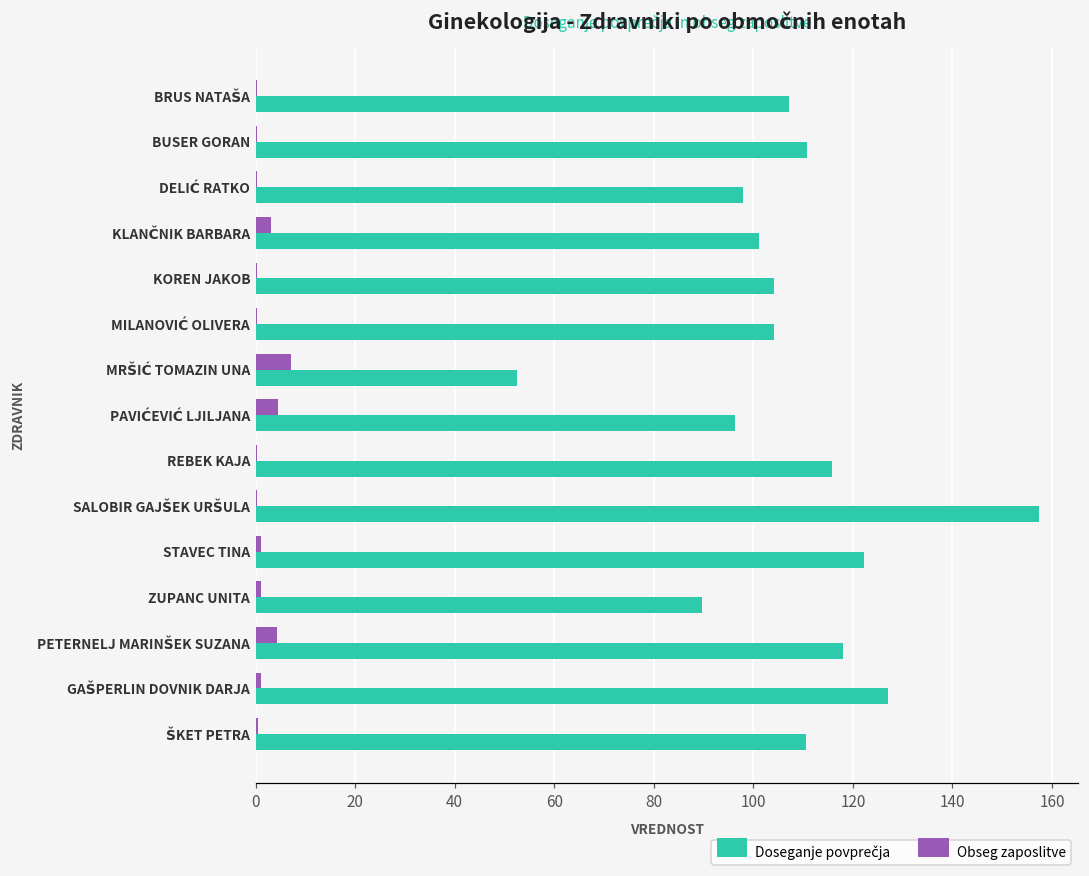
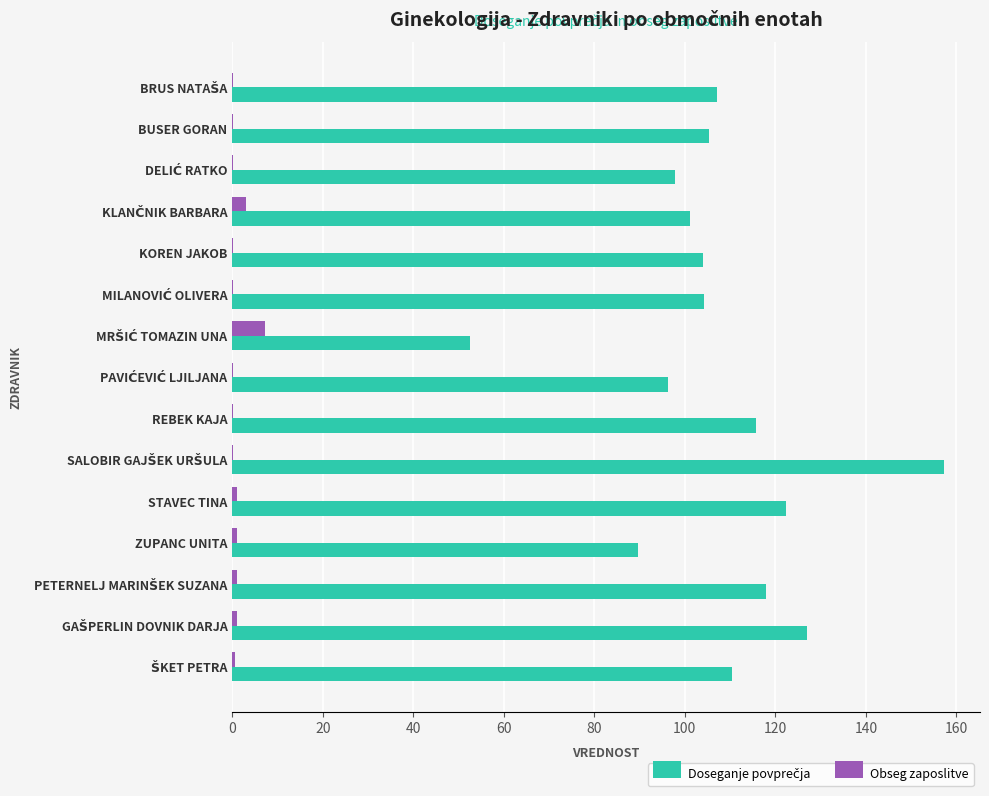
  {
    "Doseganje povprečja": {
      "BRUS NATAŠA": 107,
-     "BUSER GORAN": 111,
+     "BUSER GORAN": 105,
      "DELIĆ RATKO": 98,
      "KLANČNIK BARBARA": 101,
      "KOREN JAKOB": 104,
      "MILANOVIĆ OLIVERA": 104,
      "MRŠIĆ TOMAZIN UNA": 52,
      "PAVIĆEVIĆ LJILJANA": 96,
      "REBEK KAJA": 116,
      "SALOBIR GAJŠEK URŠULA": 157,
      "STAVEC TINA": 122,
      "ZUPANC UNITA": 90,
      "PETERNELJ MARINŠEK SUZANA": 118,
      "GAŠPERLIN DOVNIK DARJA": 127,
      "ŠKET PETRA": 111
    },
    "Obseg zaposlitve": {
      "KLANČNIK BARBARA": 3,
      "MRŠIĆ TOMAZIN UNA": 7,
-     "PAVIĆEVIĆ LJILJANA": 5,
+     "PAVIĆEVIĆ LJILJANA": 0,
      "STAVEC TINA": 1,
      "ZUPANC UNITA": 1,
-     "PETERNELJ MARINŠEK SUZANA": 4,
+     "PETERNELJ MARINŠEK SUZANA": 1,
      "GAŠPERLIN DOVNIK DARJA": 1
    }
  }
